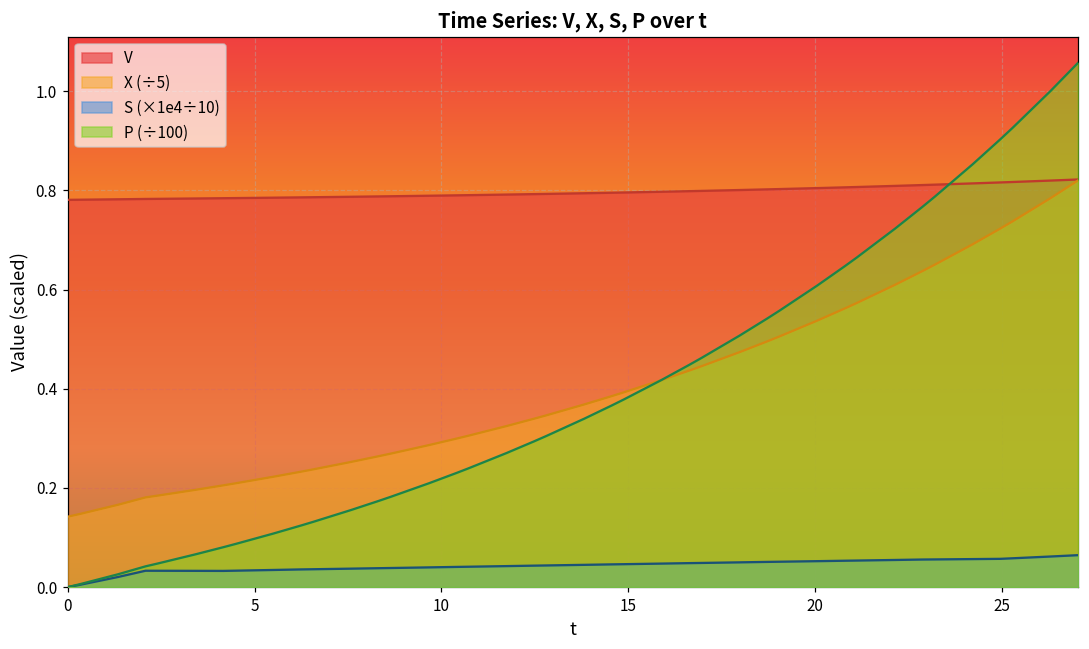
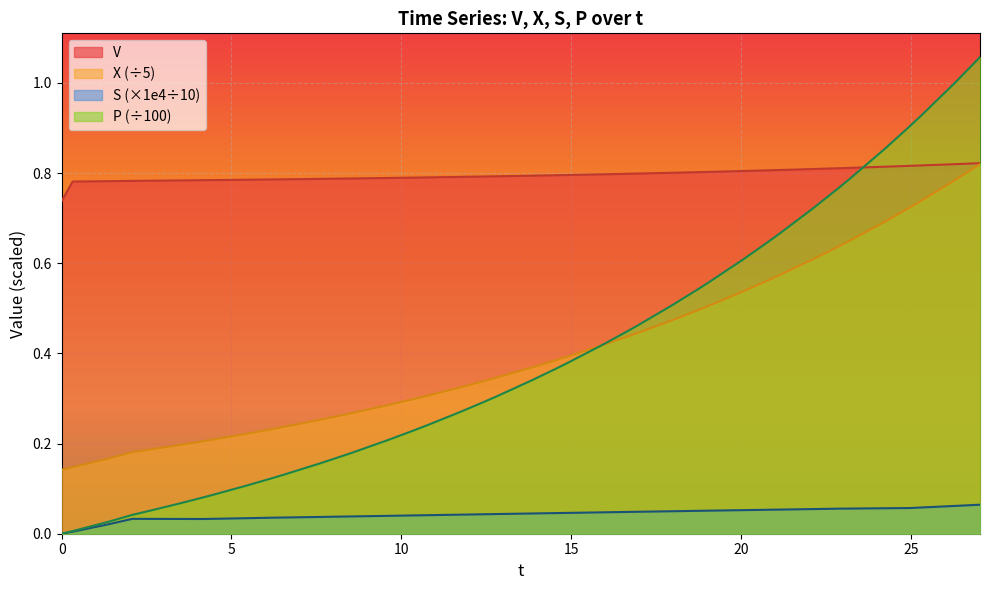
  {
    "V": {
-     "0": 0.78
+     "0": 0.74
    },
    "X (÷5)": {
      "0": 0.14
    }
  }
